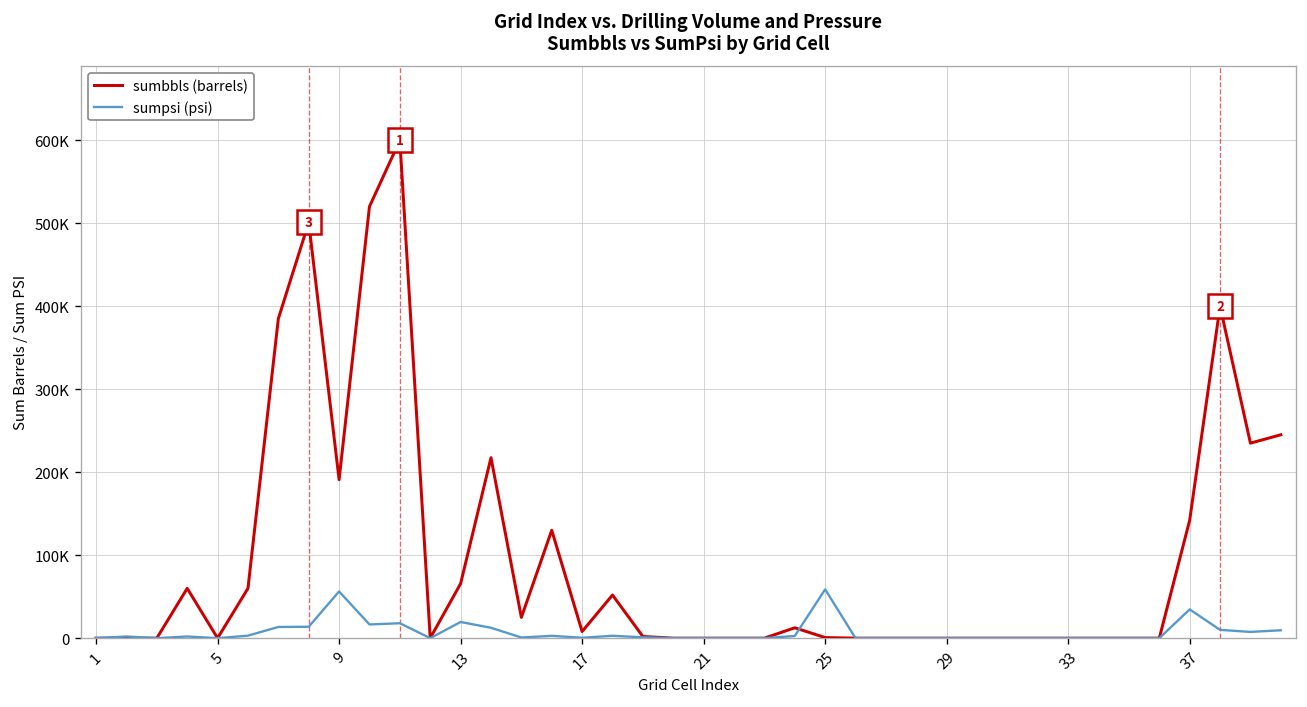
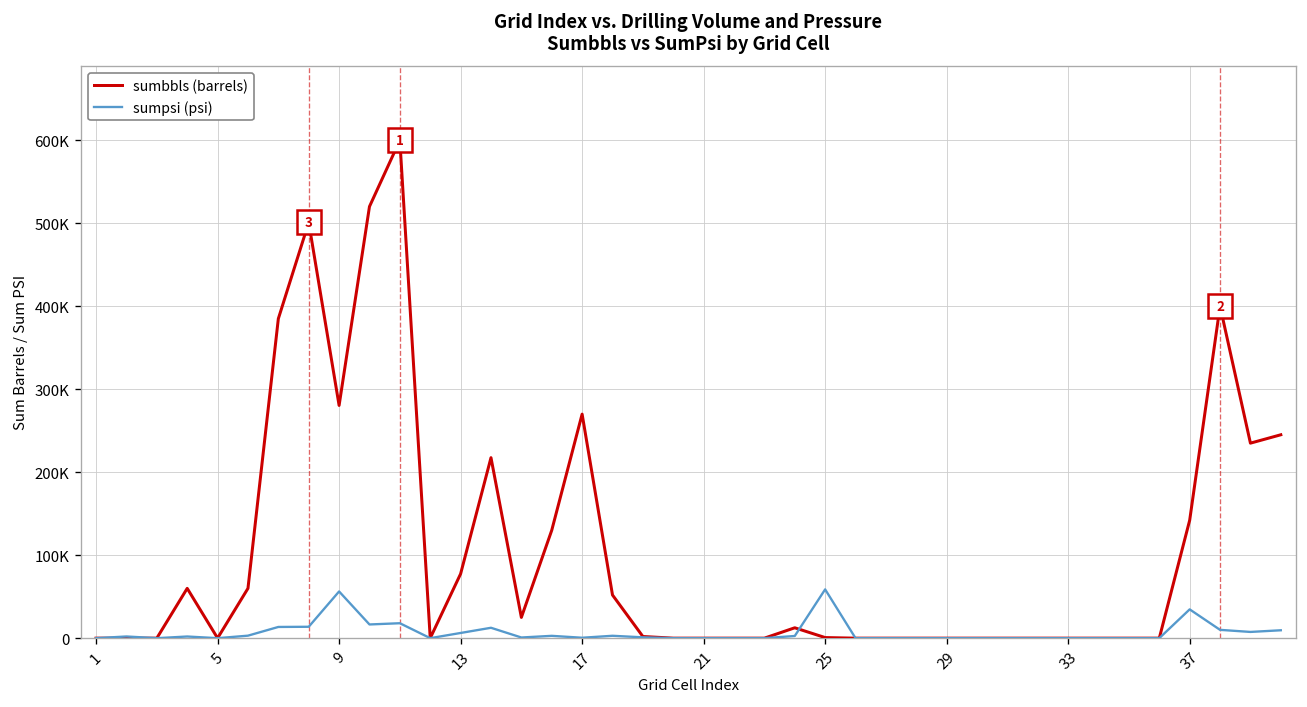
  {
    "sumbbls (barrels)": {
-     "9": 190000,
-     "13": 70000,
-     "17": 10000,
+     "9": 280000,
+     "13": 80000,
+     "17": 270000,
      "25": 0,
      "37": 140000
    },
    "sumpsi (psi)": {
      "9": 60000,
-     "13": 20000,
+     "13": 10000,
      "17": 0,
      "25": 60000,
      "37": 30000
    }
  }
